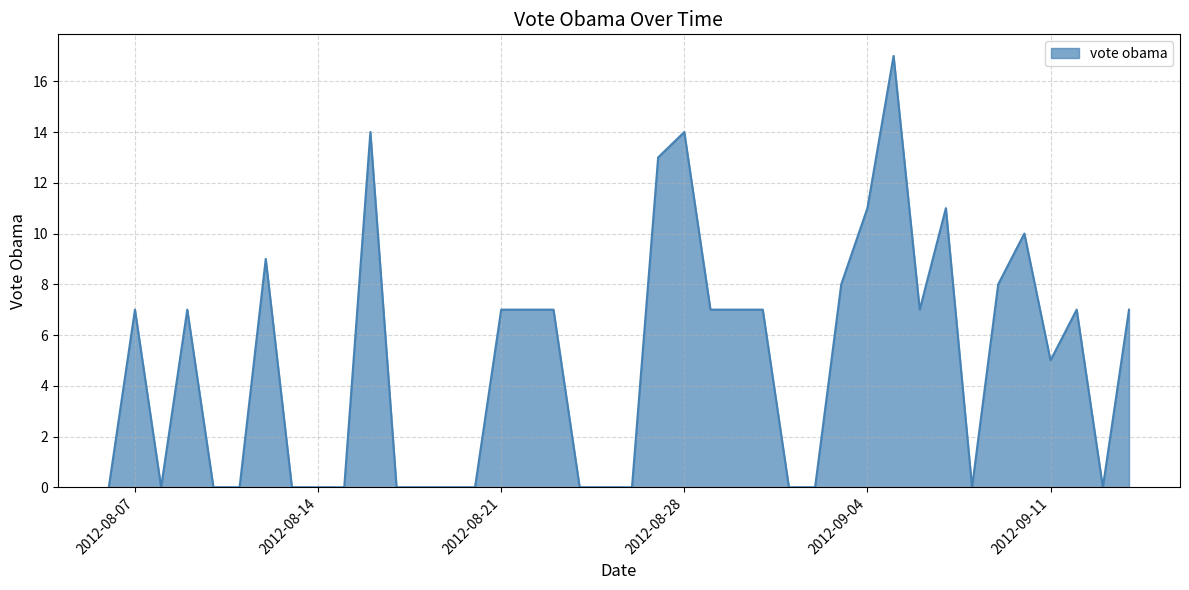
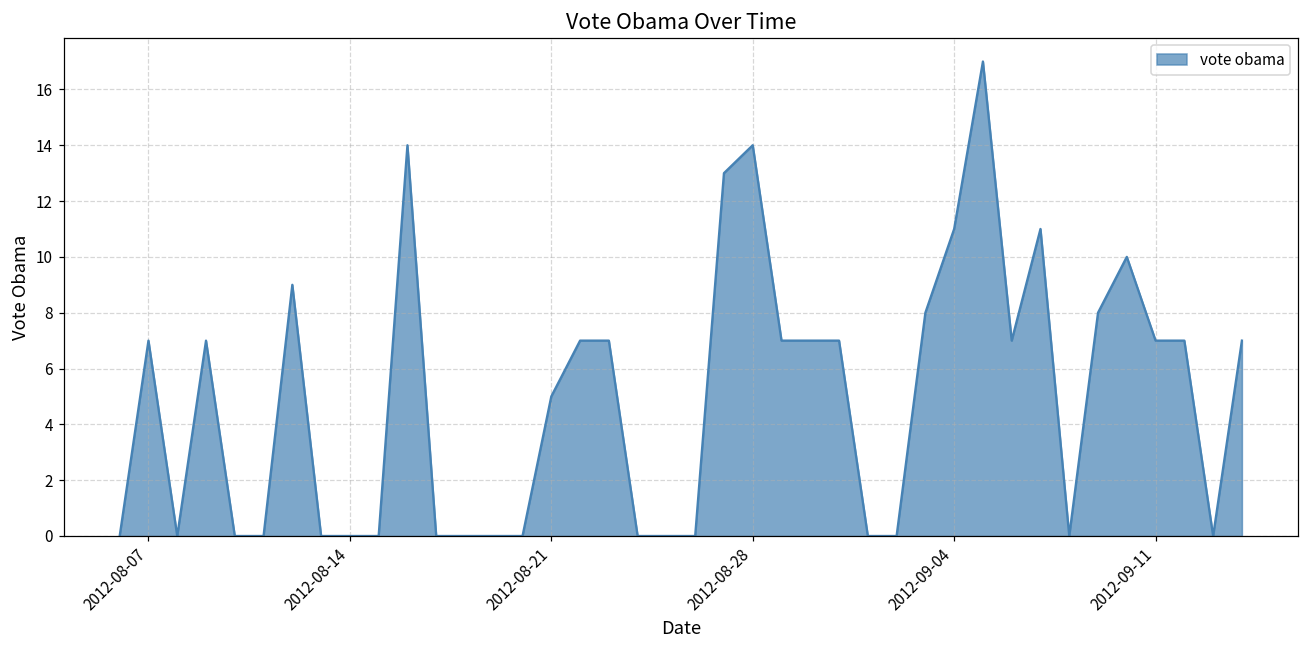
  {
    "2012-08-07": 7,
    "2012-08-14": 0,
-   "2012-08-21": 7,
+   "2012-08-21": 5,
    "2012-08-28": 14,
    "2012-09-04": 11,
-   "2012-09-11": 5
+   "2012-09-11": 7
  }
